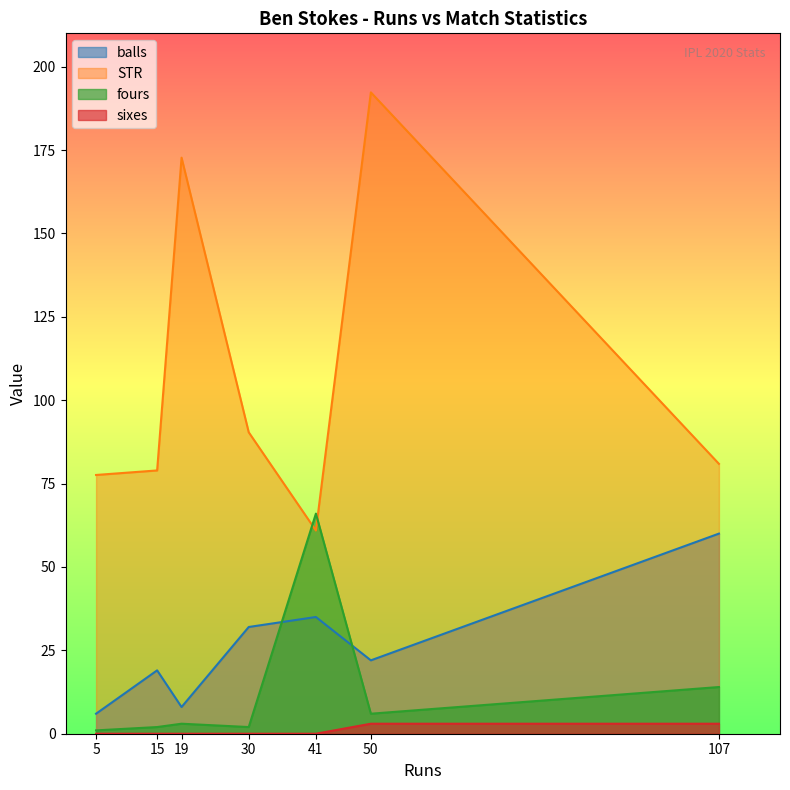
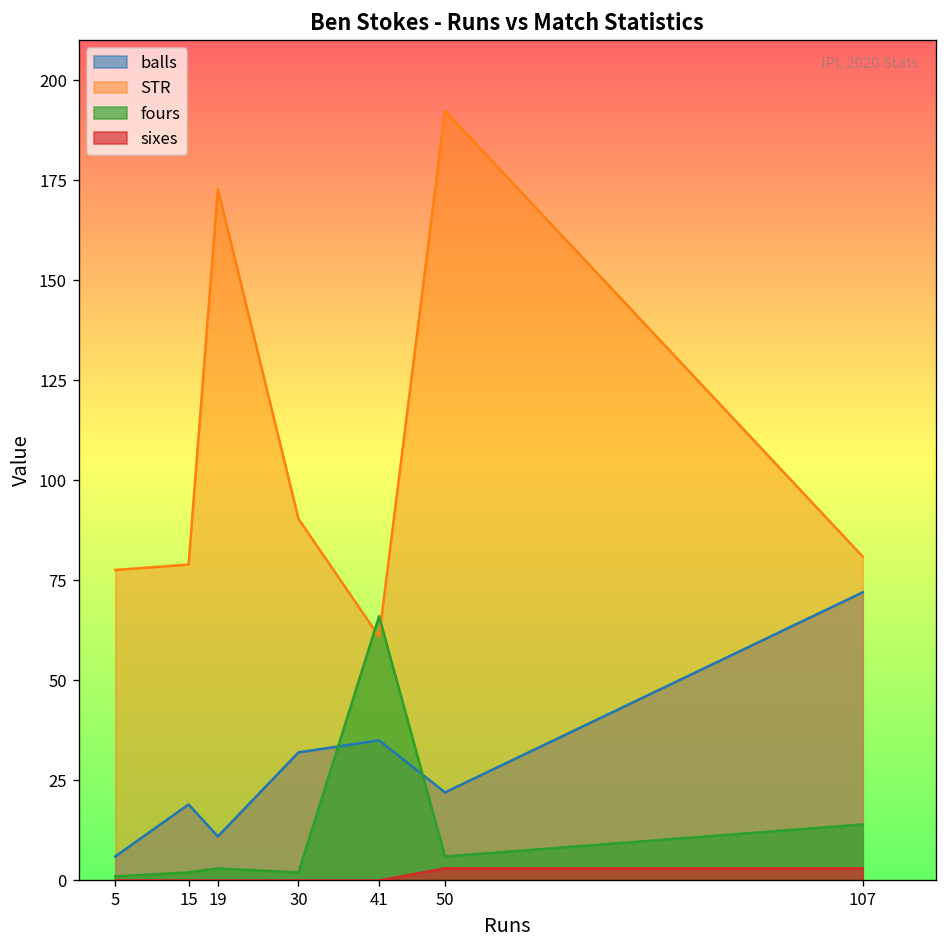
  {
    "balls": {
      "5": 6,
      "15": 19,
-     "19": 8,
+     "19": 11,
      "30": 32,
      "41": 35,
      "50": 22,
-     "107": 60
+     "107": 72
    },
    "STR": {
      "5": 78,
      "15": 79,
      "19": 173,
      "30": 90,
      "41": 61,
      "50": 192,
      "107": 81
    },
    "fours": {
      "5": 1,
      "15": 2,
      "19": 3,
      "30": 2,
      "41": 66,
      "50": 6,
      "107": 14
    },
    "sixes": {
      "5": 0,
      "15": 0,
      "19": 0,
      "30": 0,
      "41": 0,
      "50": 3,
      "107": 3
    }
  }
